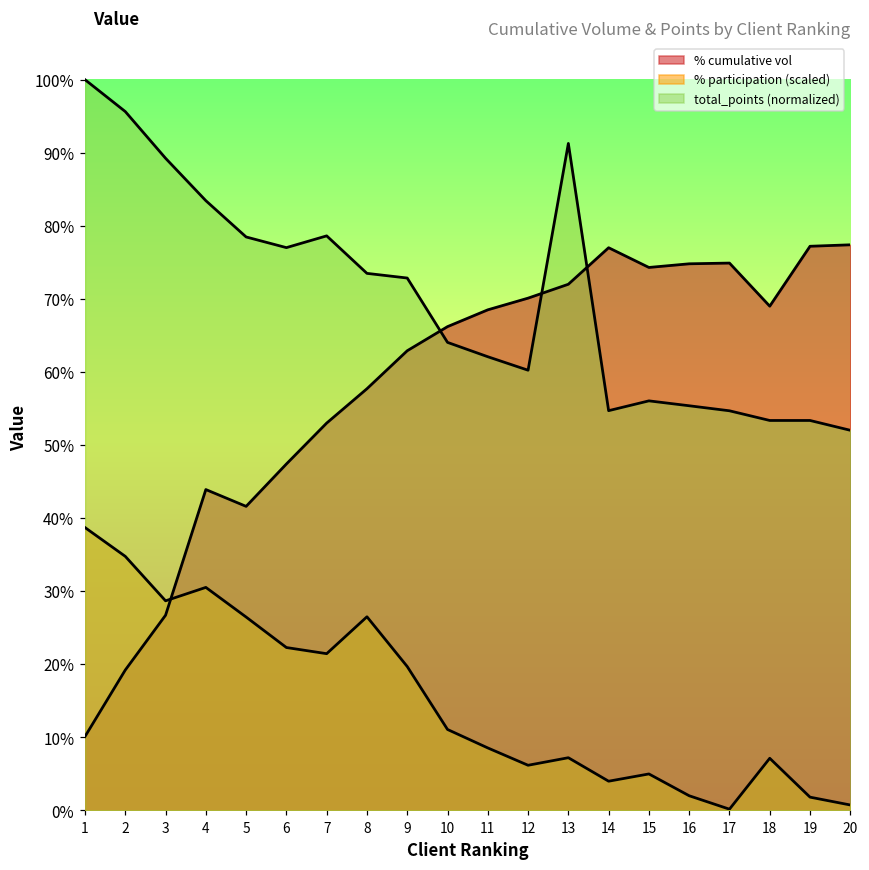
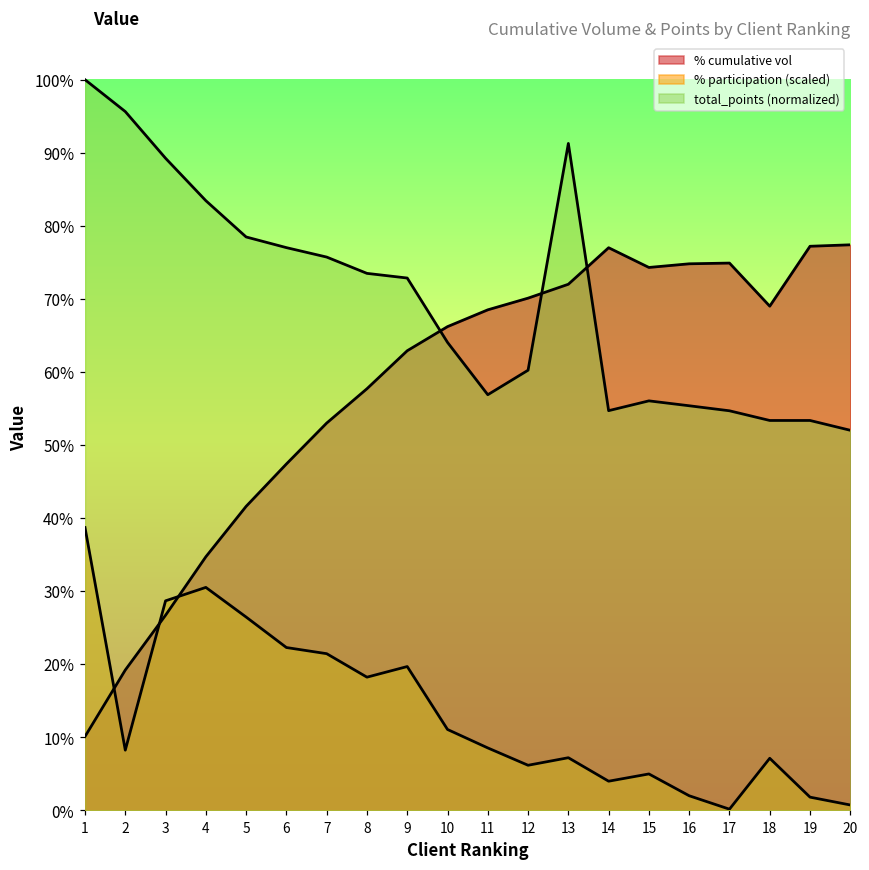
  {
    "% cumulative vol": {
      "1": "10%",
      "2": "19%",
      "3": "27%",
-     "4": "44%",
+     "4": "35%",
      "5": "42%",
      "6": "47%",
      "7": "53%",
      "8": "58%",
      "9": "63%",
      "10": "66%",
      "11": "69%",
      "12": "70%",
      "13": "72%",
      "14": "77%",
      "15": "74%",
      "16": "75%",
      "17": "75%",
      "18": "69%",
      "19": "77%",
      "20": "77%"
    },
    "% participation (scaled)": {
      "1": "39%",
-     "2": "35%",
+     "2": "8%",
      "3": "29%",
      "4": "31%",
      "5": "26%",
      "6": "22%",
      "7": "21%",
-     "8": "26%",
+     "8": "18%",
      "9": "20%",
      "10": "11%",
      "11": "9%",
      "12": "6%",
      "13": "7%",
      "14": "4%",
      "15": "5%",
      "16": "2%",
      "17": "0%",
      "18": "7%",
      "19": "2%",
      "20": "1%"
    },
    "total_points (normalized)": {
      "1": "100%",
      "2": "96%",
      "3": "89%",
      "4": "83%",
      "5": "78%",
      "6": "77%",
-     "7": "79%",
+     "7": "76%",
      "8": "73%",
      "9": "73%",
      "10": "64%",
-     "11": "62%",
+     "11": "57%",
      "12": "60%",
      "13": "91%",
      "14": "55%",
      "15": "56%",
      "16": "55%",
      "17": "55%",
      "18": "53%",
      "19": "53%",
      "20": "52%"
    }
  }
